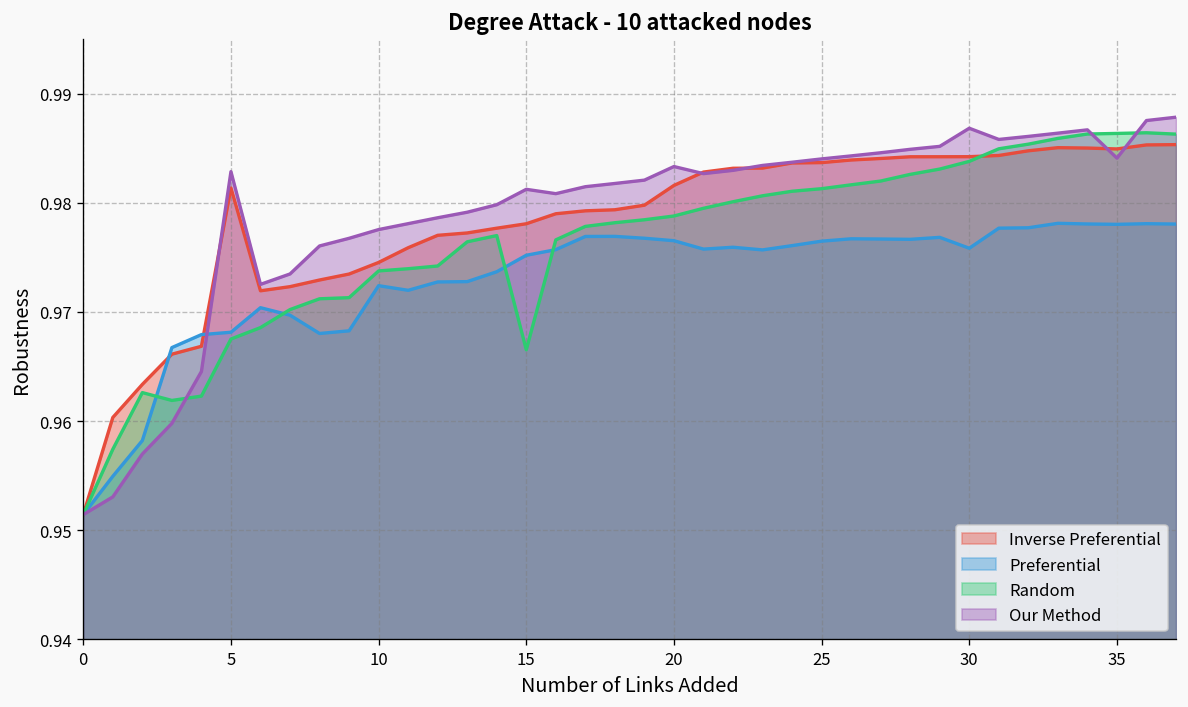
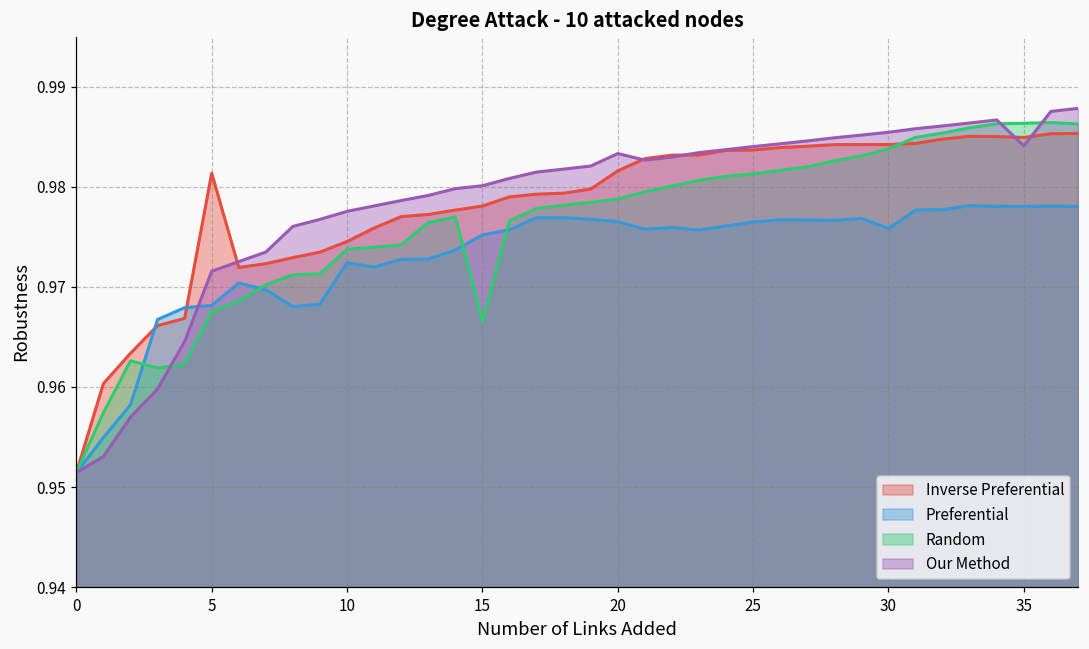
  {
    "Inverse Preferential": {
      "5": 0.981,
      "10": 0.975,
      "15": 0.978,
      "20": 0.982,
      "25": 0.984,
      "30": 0.984,
      "35": 0.985
    },
    "Preferential": {
      "5": 0.968,
      "10": 0.972,
      "15": 0.975,
      "20": 0.977,
      "25": 0.976,
      "30": 0.976,
      "35": 0.978
    },
    "Random": {
      "5": 0.968,
      "10": 0.974,
      "15": 0.967,
      "20": 0.979,
      "25": 0.981,
      "30": 0.984,
      "35": 0.986
    },
    "Our Method": {
-     "5": 0.983,
+     "5": 0.972,
      "10": 0.978,
-     "15": 0.981,
+     "15": 0.980,
      "20": 0.983,
      "25": 0.984,
-     "30": 0.987,
+     "30": 0.985,
      "35": 0.984
    }
  }
